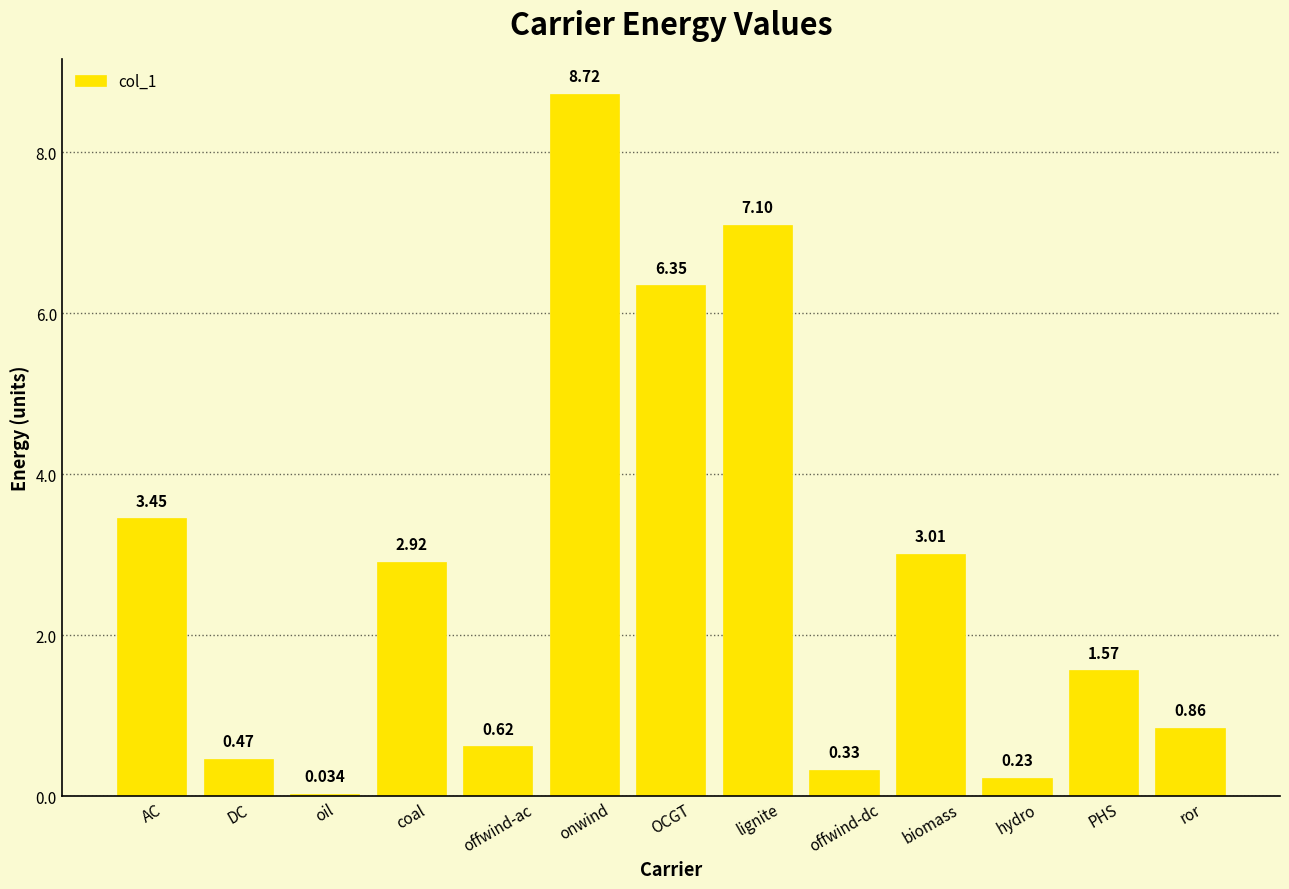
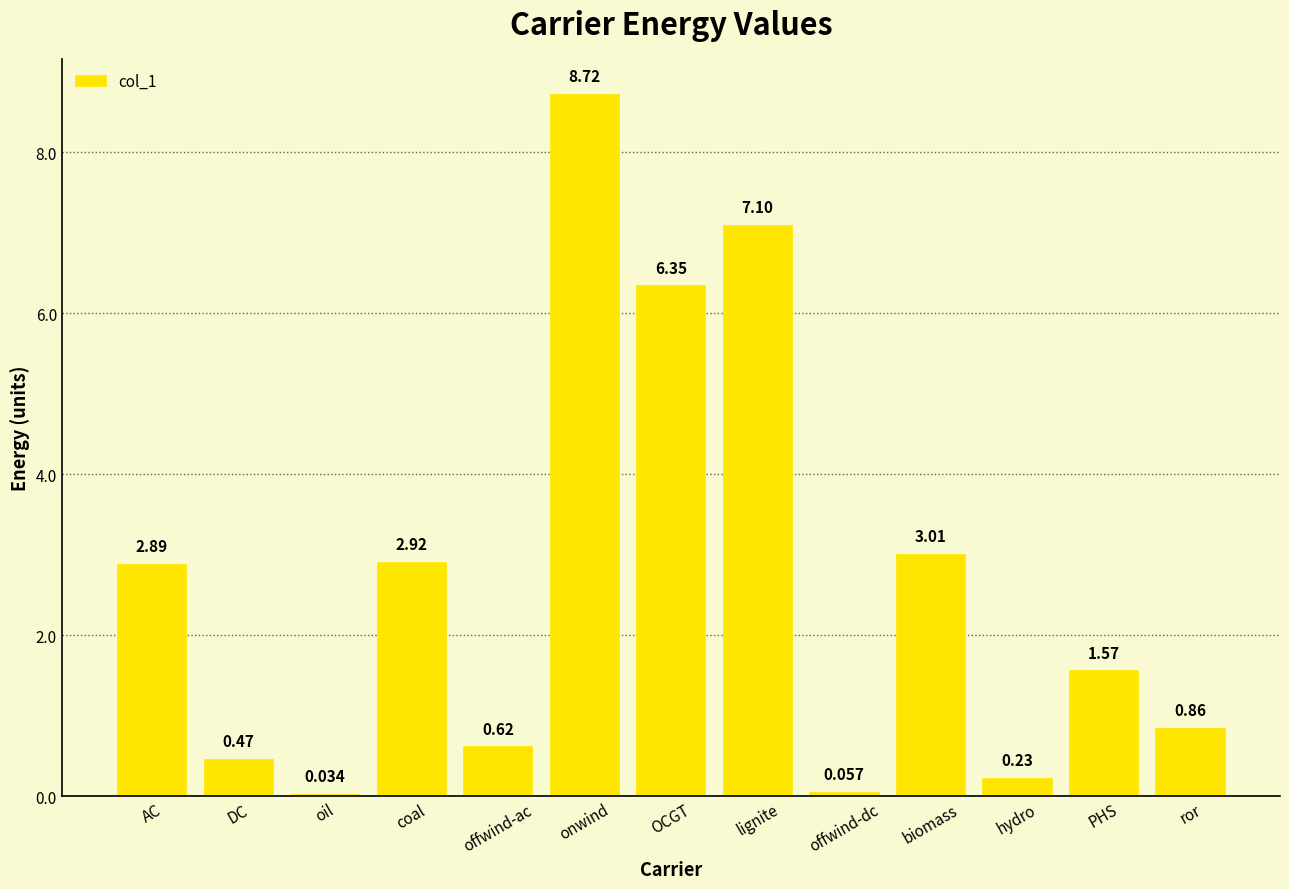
  {
-   "AC": 3.45,
+   "AC": 2.89,
    "DC": 0.47,
    "oil": 0.034,
    "coal": 2.92,
    "offwind-ac": 0.62,
    "onwind": 8.72,
    "OCGT": 6.35,
    "lignite": 7.10,
-   "offwind-dc": 0.33,
+   "offwind-dc": 0.057,
    "biomass": 3.01,
    "hydro": 0.23,
    "PHS": 1.57,
    "ror": 0.86
  }
